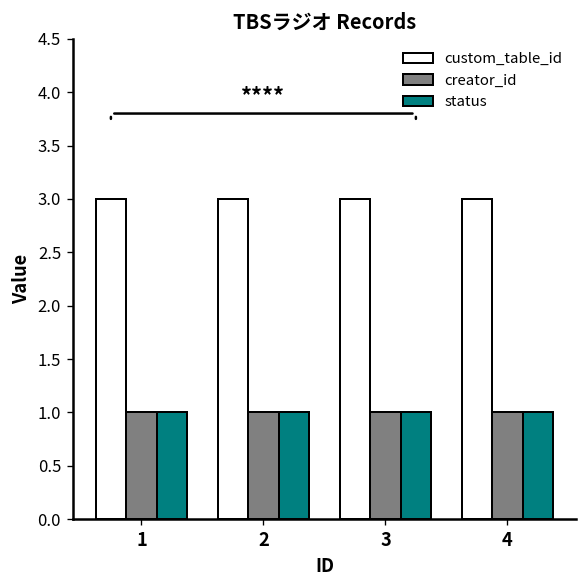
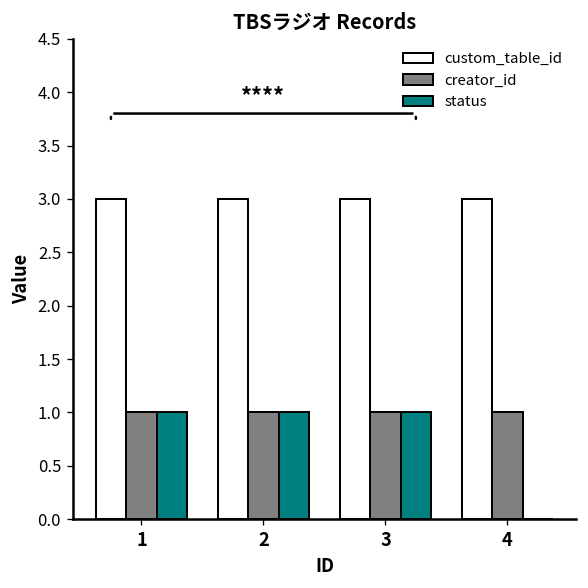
  {
    "custom_table_id": {
      "1": 3,
      "2": 3,
      "3": 3,
      "4": 3
    },
    "creator_id": {
      "1": 1,
      "2": 1,
      "3": 1,
      "4": 1
    },
    "status": {
      "1": 1,
      "2": 1,
      "3": 1,
-     "4": 1
+     "4": 0
    }
  }
